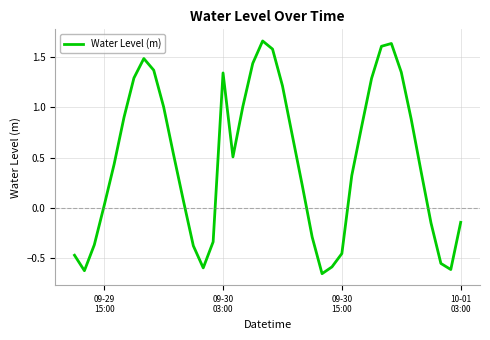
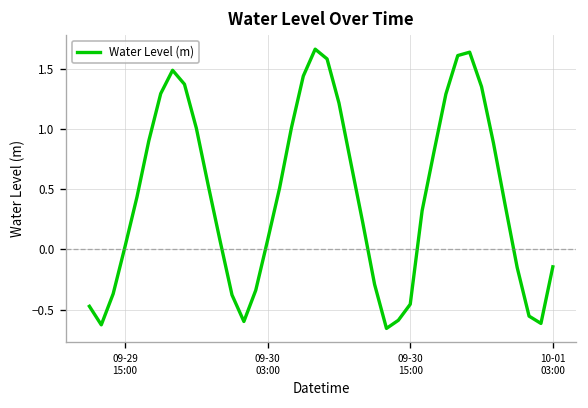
  {
    "09-29 15:00": 0.02,
-   "09-30 03:00": 1.34,
+   "09-30 03:00": 0.08,
    "09-30 15:00": -0.46,
    "10-01 03:00": -0.15
  }
